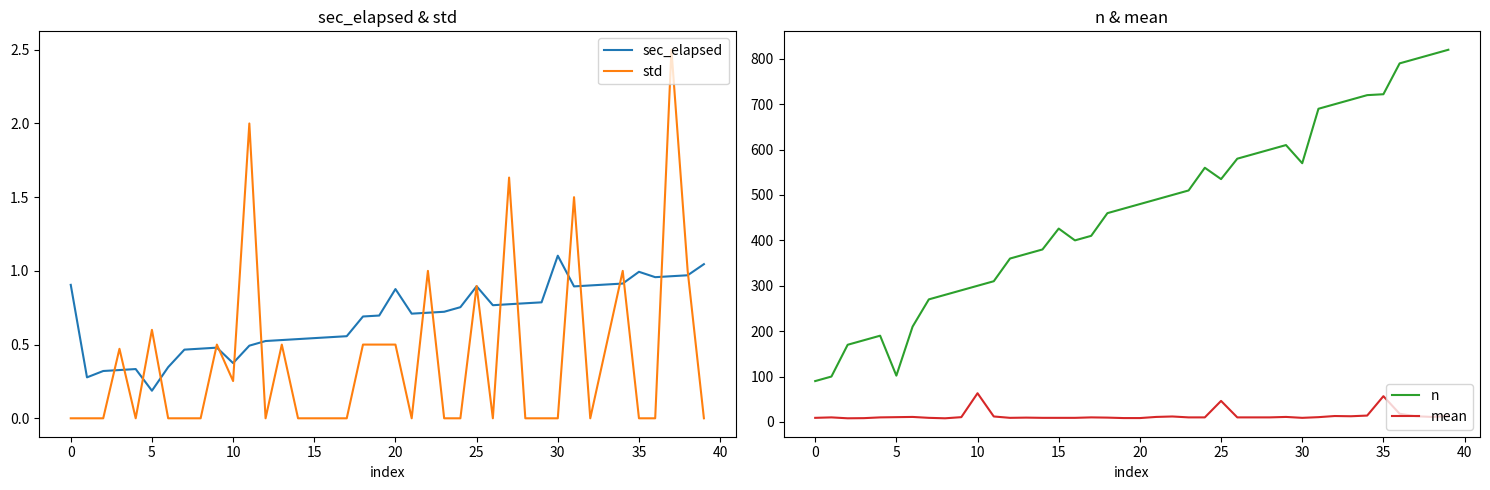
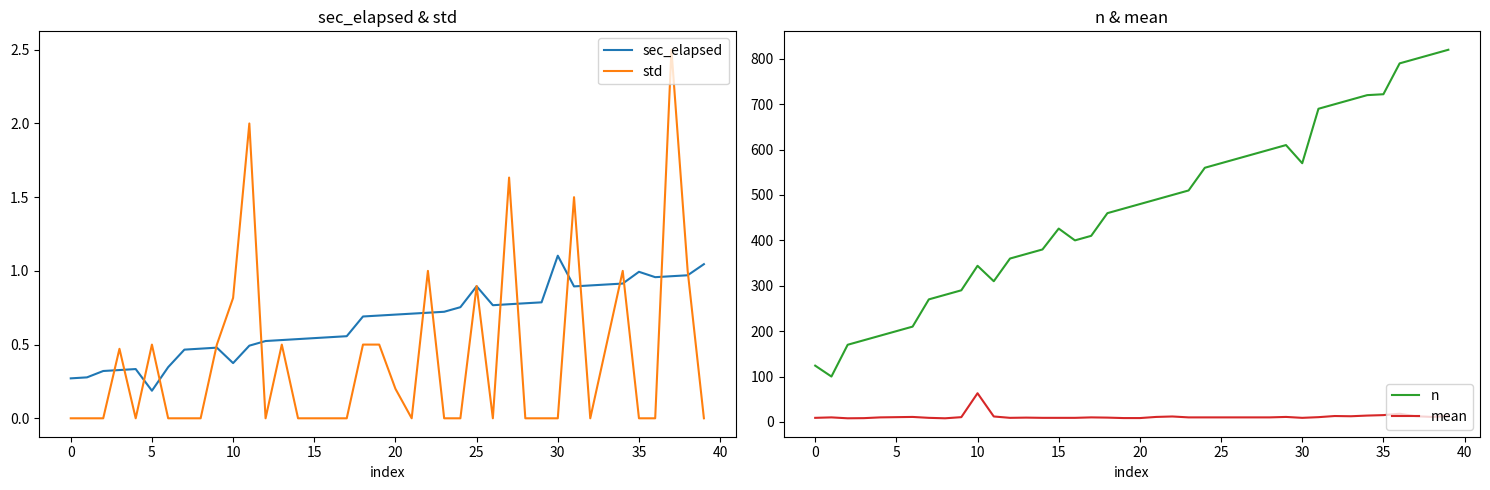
  {
    "sec_elapsed & std": {
      "sec_elapsed": {
-       "0": 0.91,
+       "0": 0.27,
        "5": 0.19,
        "10": 0.37,
        "15": 0.54,
-       "20": 0.88,
+       "20": 0.70,
        "30": 1.10,
        "35": 0.99
      },
      "std": {
        "0": 0.00,
-       "5": 0.6,
-       "10": 0.25,
+       "5": 0.5,
+       "10": 0.82,
        "15": 0.00,
-       "20": 0.5,
+       "20": 0.2,
        "30": 0.00,
        "35": 0.00
      }
    },
    "n & mean": {
      "n": {
-       "0": 90,
-       "5": 100,
-       "10": 300,
+       "0": 120,
+       "5": 200,
+       "10": 340,
        "15": 430,
        "20": 480,
-       "25": 540,
+       "25": 570,
        "30": 570,
        "35": 720
      },
      "mean": {
        "0": 10,
        "5": 10,
        "10": 60,
        "15": 10,
        "20": 10,
-       "25": 50,
+       "25": 10,
        "30": 10,
-       "35": 60
+       "35": 20
      }
    }
  }
